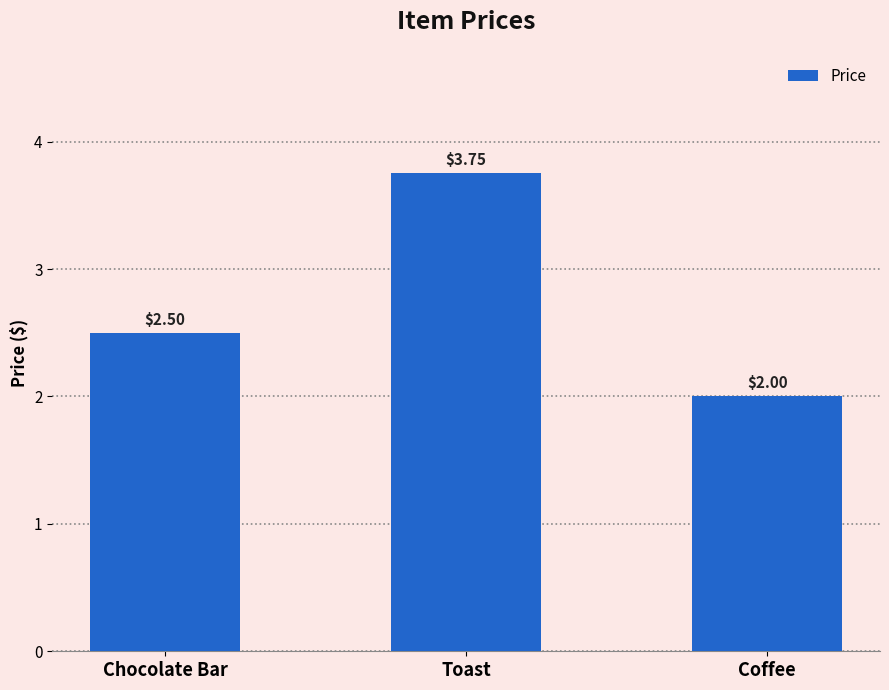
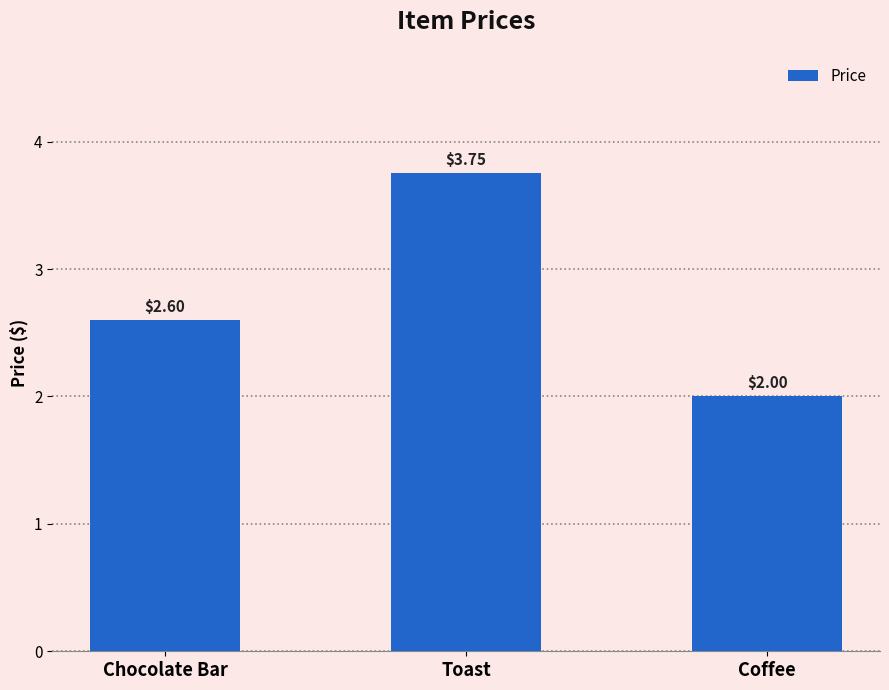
  {
-   "Chocolate Bar": "$2.50",
+   "Chocolate Bar": "$2.60",
    "Toast": "$3.75",
    "Coffee": "$2.00"
  }
